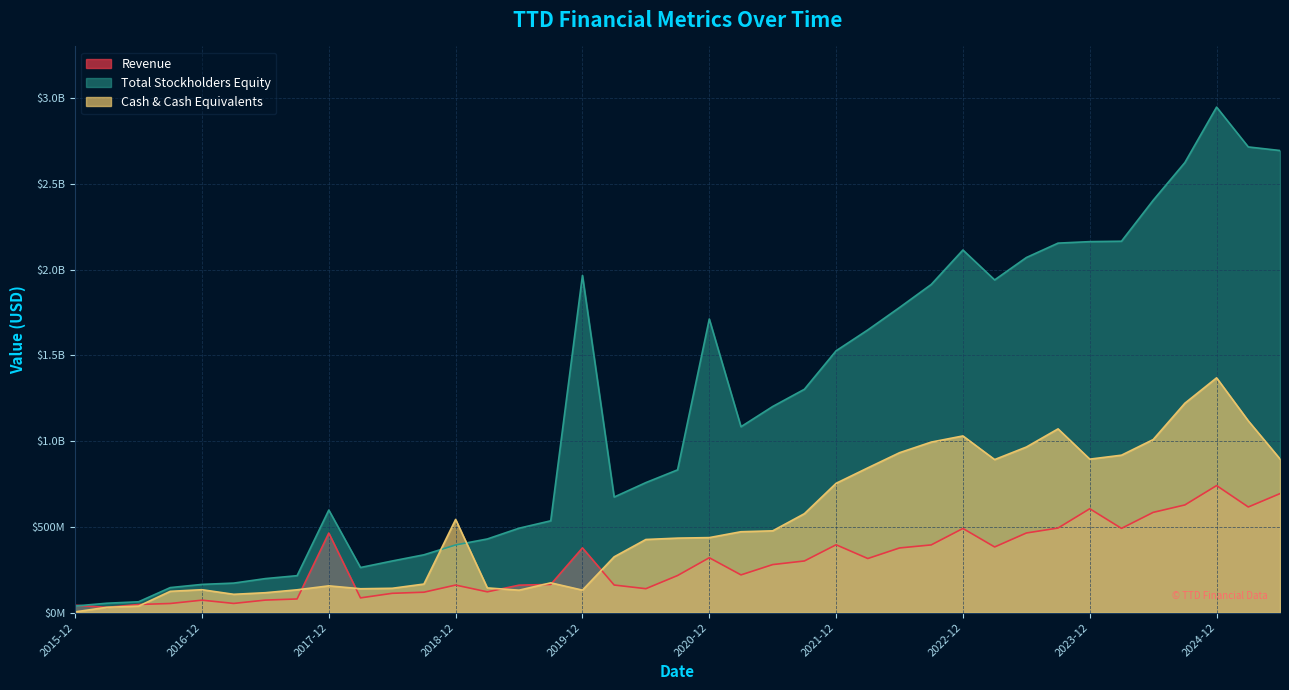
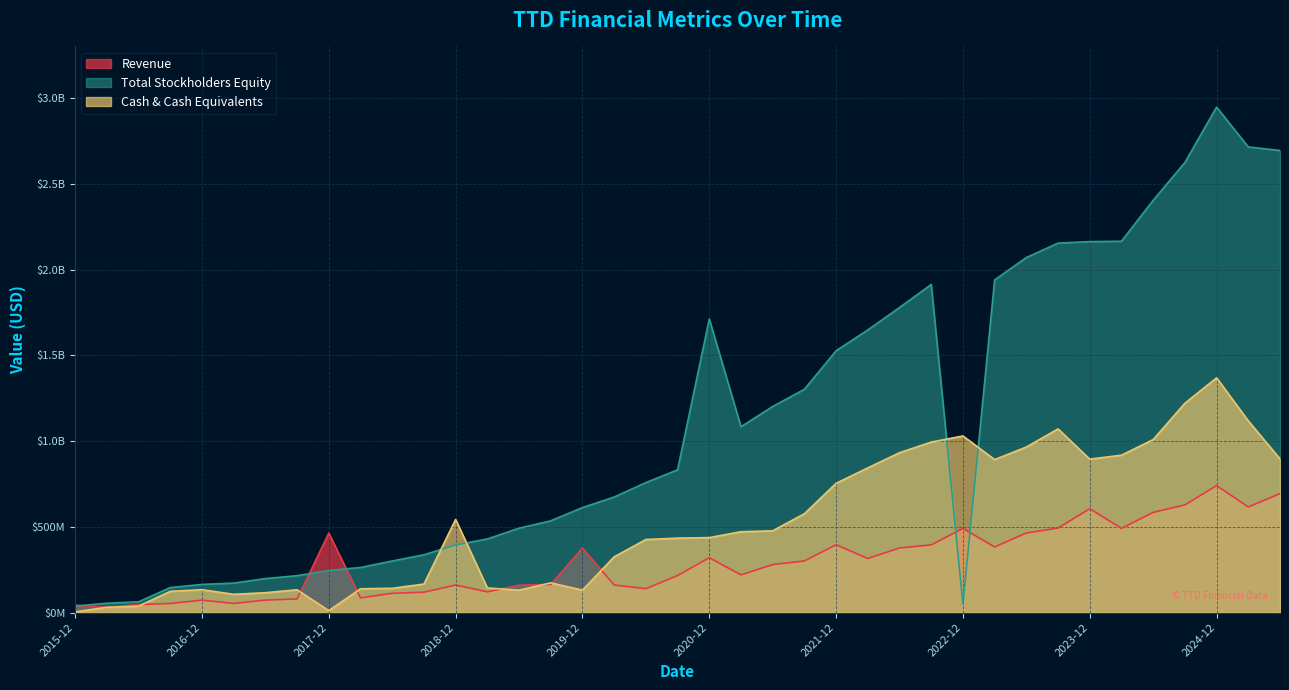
  {
    "Revenue": {
      "2016-12": "$70000000",
      "2017-12": "$460000000",
      "2018-12": "$160000000",
      "2019-12": "$380000000",
      "2020-12": "$320000000",
      "2021-12": "$400000000",
      "2022-12": "$490000000",
      "2023-12": "$610000000",
      "2024-12": "$740000000"
    },
    "Total Stockholders Equity": {
      "2016-12": "$160000000",
-     "2017-12": "$600000000",
+     "2017-12": "$250000000",
      "2018-12": "$390000000",
-     "2019-12": "$1970000000",
+     "2019-12": "$610000000",
      "2020-12": "$1710000000",
      "2021-12": "$1530000000",
-     "2022-12": "$2120000000",
+     "2022-12": "$50000000",
      "2023-12": "$2160000000",
      "2024-12": "$2950000000"
    },
    "Cash & Cash Equivalents": {
      "2015-12": "$0",
      "2016-12": "$130000000",
-     "2017-12": "$160000000",
+     "2017-12": "$10000000",
      "2018-12": "$540000000",
      "2019-12": "$130000000",
      "2020-12": "$440000000",
      "2021-12": "$750000000",
      "2022-12": "$1030000000",
      "2023-12": "$900000000",
      "2024-12": "$1370000000"
    }
  }
